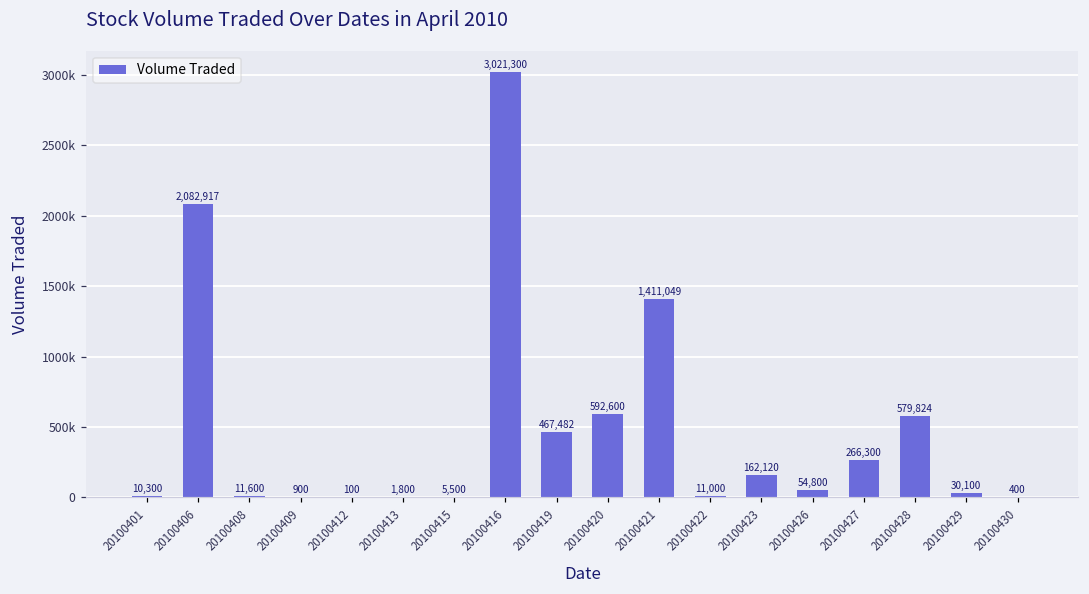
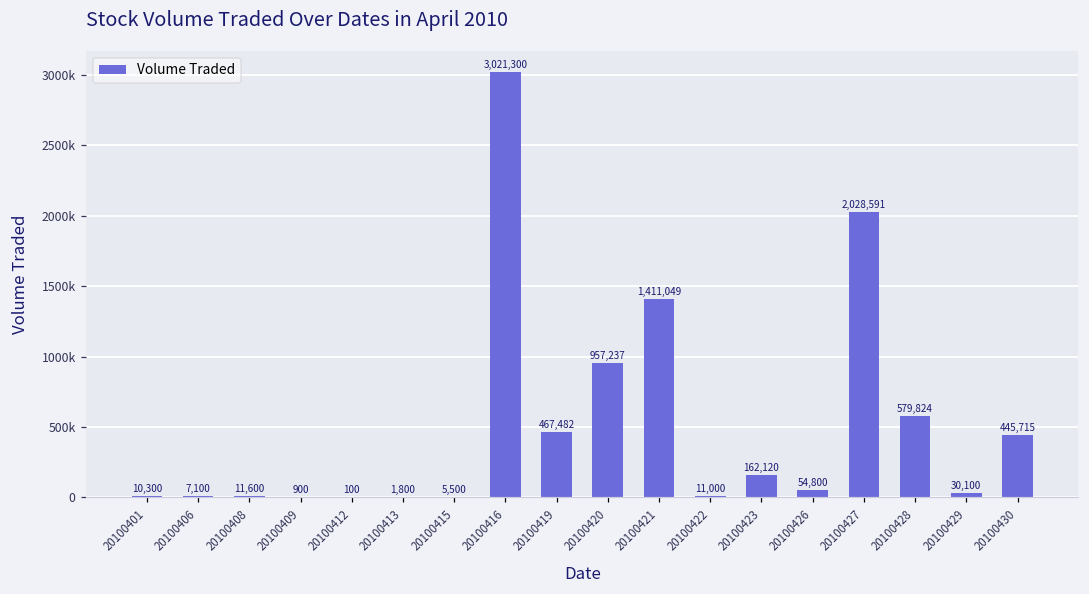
  {
    "20100401": "10,300",
-   "20100406": "2,082,917",
+   "20100406": "7,100",
    "20100408": "11,600",
    "20100409": "900",
    "20100412": "100",
    "20100413": "1,800",
    "20100415": "5,500",
    "20100416": "3,021,300",
    "20100419": "467,482",
-   "20100420": "592,600",
+   "20100420": "957,237",
    "20100421": "1,411,049",
    "20100422": "11,000",
    "20100423": "162,120",
    "20100426": "54,800",
-   "20100427": "266,300",
+   "20100427": "2,028,591",
    "20100428": "579,824",
    "20100429": "30,100",
-   "20100430": "400"
+   "20100430": "445,715"
  }
